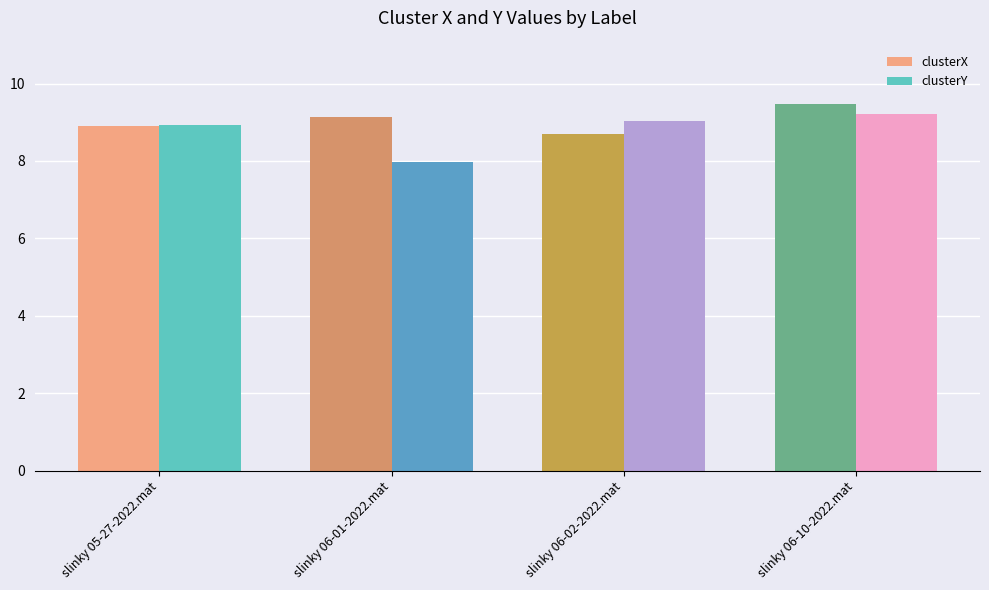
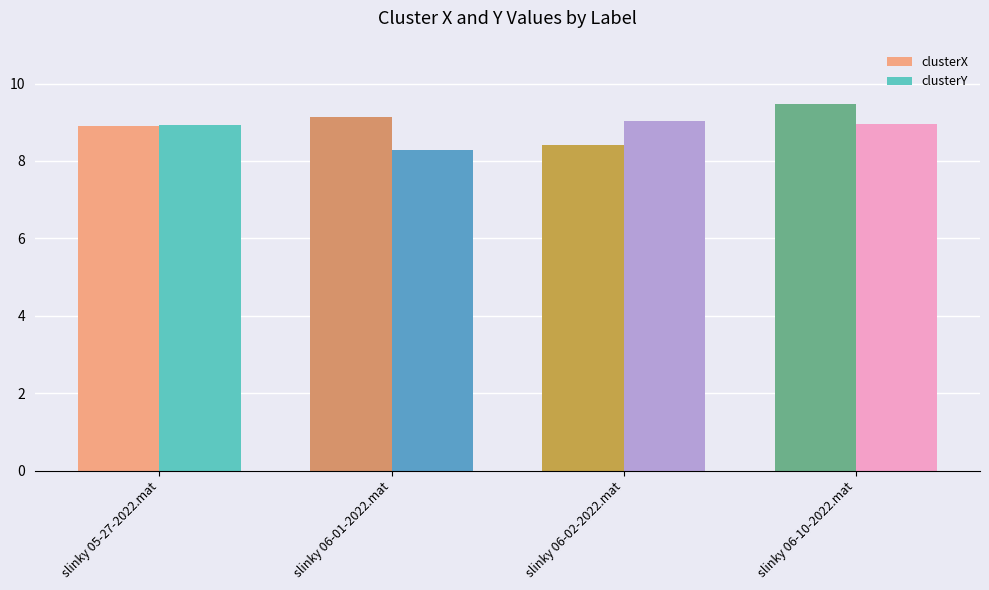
  {
    "clusterX": {
      "slinky 05-27-2022.mat": 8.9,
      "slinky 06-01-2022.mat": 9.1,
-     "slinky 06-02-2022.mat": 8.7,
+     "slinky 06-02-2022.mat": 8.4,
      "slinky 06-10-2022.mat": 9.5
    },
    "clusterY": {
      "slinky 05-27-2022.mat": 8.9,
-     "slinky 06-01-2022.mat": 8.0,
+     "slinky 06-01-2022.mat": 8.3,
      "slinky 06-02-2022.mat": 9.0,
-     "slinky 06-10-2022.mat": 9.2
+     "slinky 06-10-2022.mat": 8.9
    }
  }
